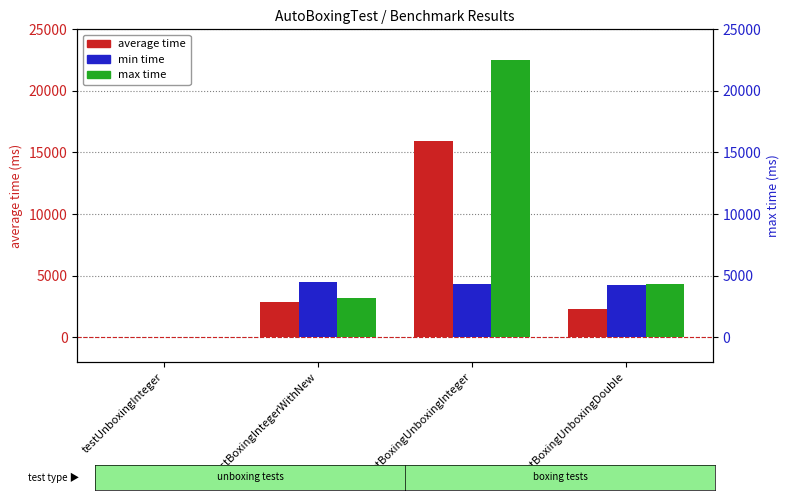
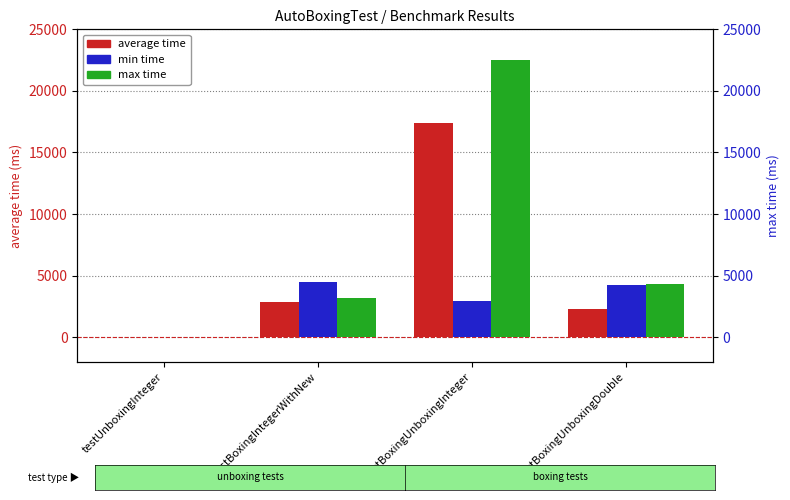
  {
    "average time": {
      "testUnboxingInteger": 0,
      "testBoxingIntegerWithNew": 2900,
-     "testBoxingUnboxingInteger": 15900,
+     "testBoxingUnboxingInteger": 17400,
      "testBoxingUnboxingDouble": 2300
    },
    "min time": {
      "testUnboxingInteger": 0,
      "testBoxingIntegerWithNew": 4500,
-     "testBoxingUnboxingInteger": 4300,
+     "testBoxingUnboxingInteger": 2900,
      "testBoxingUnboxingDouble": 4200
    },
    "max time": {
      "testUnboxingInteger": 0,
      "testBoxingIntegerWithNew": 3200,
      "testBoxingUnboxingInteger": 22500,
      "testBoxingUnboxingDouble": 4300
    }
  }
